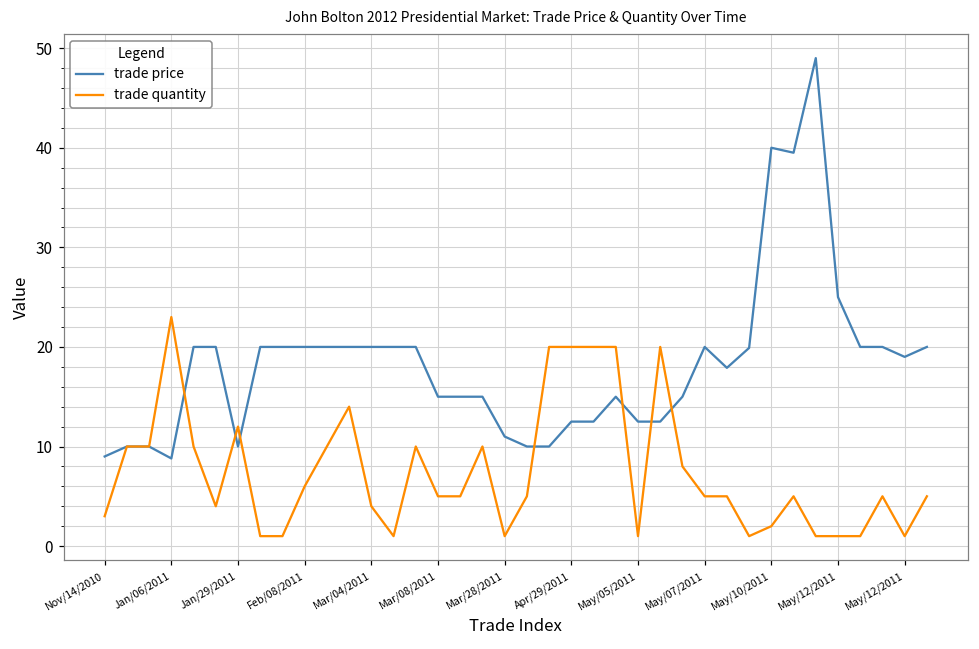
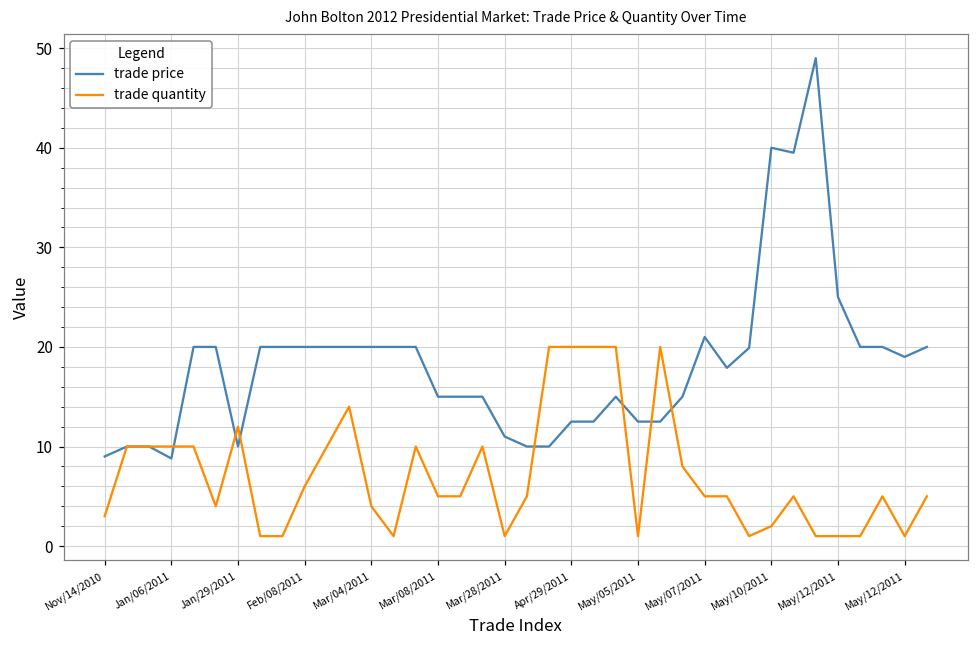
  {
    "trade price": {
      "Nov/14/2010": 9,
      "Jan/06/2011": 9,
      "Jan/29/2011": 10,
      "Feb/08/2011": 20,
      "Mar/28/2011": 11,
-     "May/07/2011": 20
+     "May/07/2011": 21
    },
    "trade quantity": {
      "Nov/14/2010": 3,
-     "Jan/06/2011": 23,
+     "Jan/06/2011": 10,
      "Jan/29/2011": 12,
      "Feb/08/2011": 6,
      "Mar/28/2011": 1,
      "May/07/2011": 5
    }
  }
